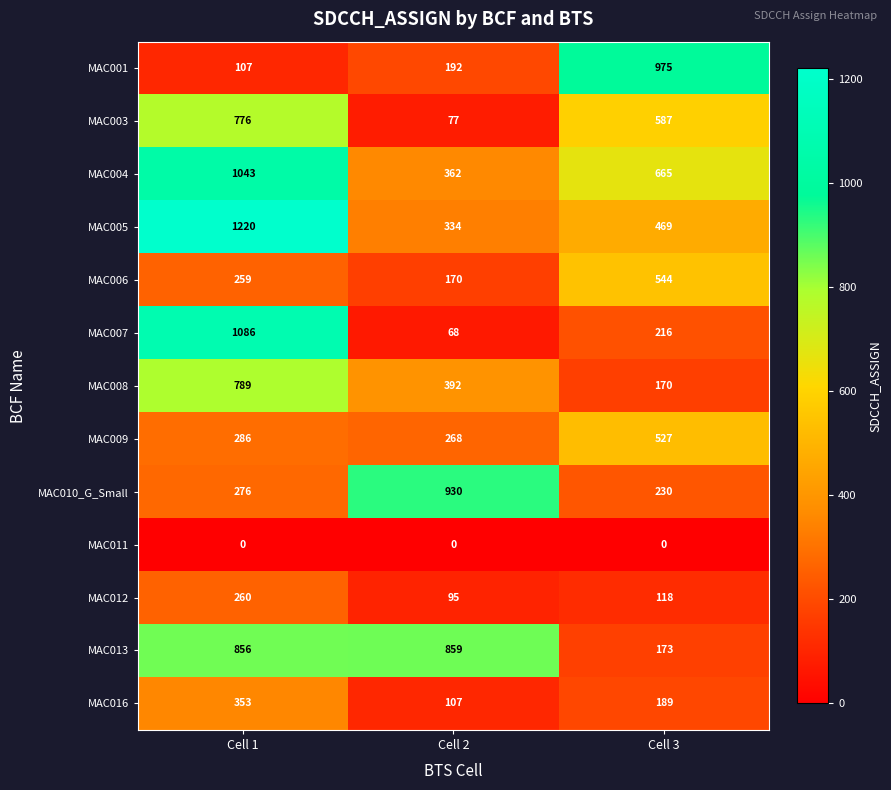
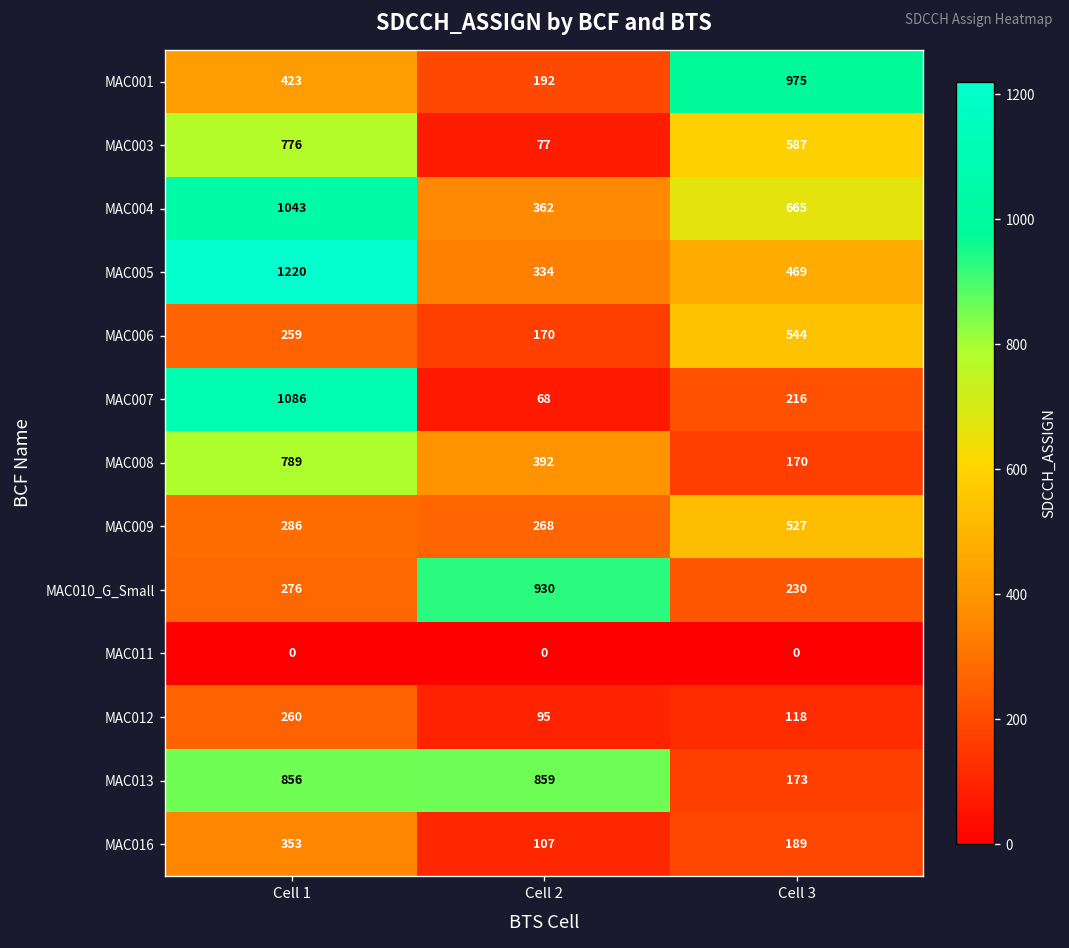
  {
    "MAC001": {
-     "Cell 1": 107,
+     "Cell 1": 423,
      "Cell 2": 192,
      "Cell 3": 975
    },
    "MAC003": {
      "Cell 1": 776,
      "Cell 2": 77,
      "Cell 3": 587
    },
    "MAC004": {
      "Cell 1": 1043,
      "Cell 2": 362,
      "Cell 3": 665
    },
    "MAC005": {
      "Cell 1": 1220,
      "Cell 2": 334,
      "Cell 3": 469
    },
    "MAC006": {
      "Cell 1": 259,
      "Cell 2": 170,
      "Cell 3": 544
    },
    "MAC007": {
      "Cell 1": 1086,
      "Cell 2": 68,
      "Cell 3": 216
    },
    "MAC008": {
      "Cell 1": 789,
      "Cell 2": 392,
      "Cell 3": 170
    },
    "MAC009": {
      "Cell 1": 286,
      "Cell 2": 268,
      "Cell 3": 527
    },
    "MAC010_G_Small": {
      "Cell 1": 276,
      "Cell 2": 930,
      "Cell 3": 230
    },
    "MAC011": {
      "Cell 1": 0,
      "Cell 2": 0,
      "Cell 3": 0
    },
    "MAC012": {
      "Cell 1": 260,
      "Cell 2": 95,
      "Cell 3": 118
    },
    "MAC013": {
      "Cell 1": 856,
      "Cell 2": 859,
      "Cell 3": 173
    },
    "MAC016": {
      "Cell 1": 353,
      "Cell 2": 107,
      "Cell 3": 189
    }
  }
